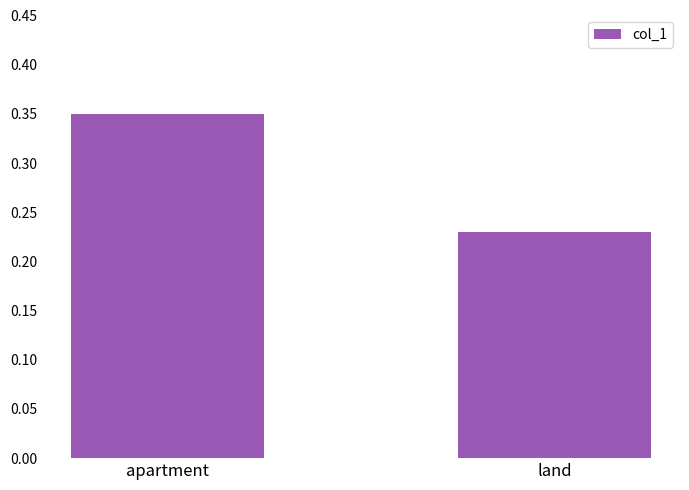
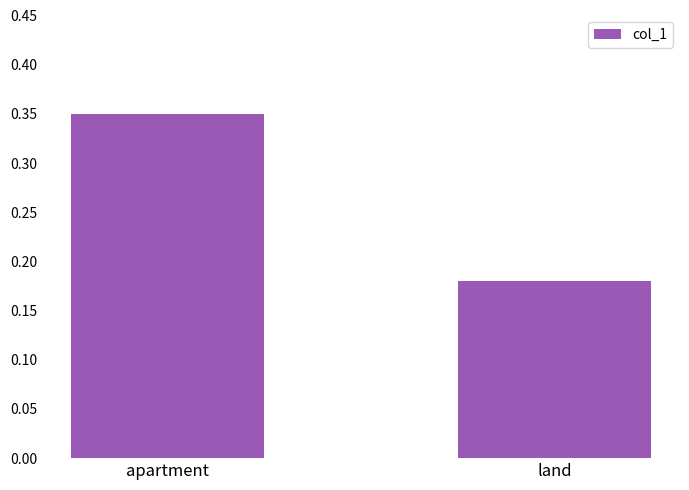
  {
    "apartment": 0.35,
-   "land": 0.23
+   "land": 0.18
  }
